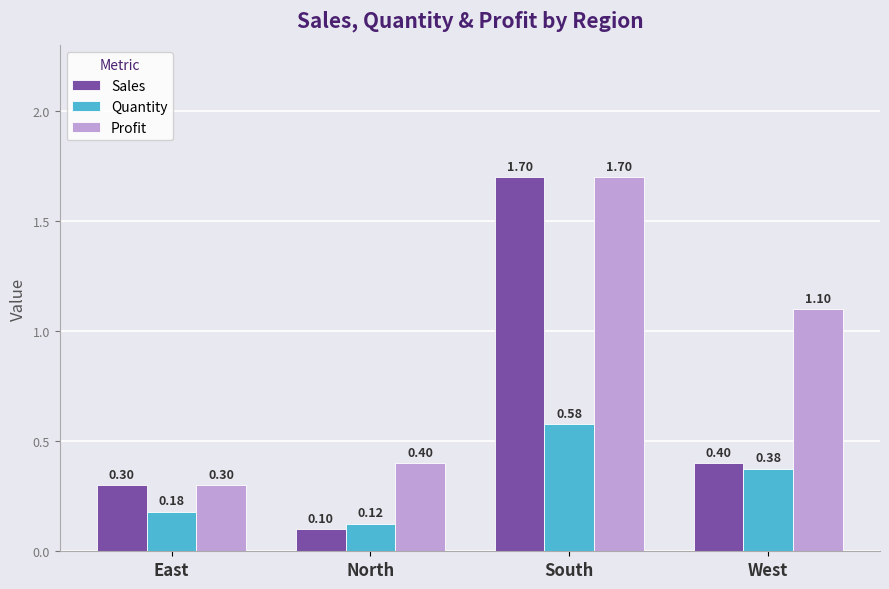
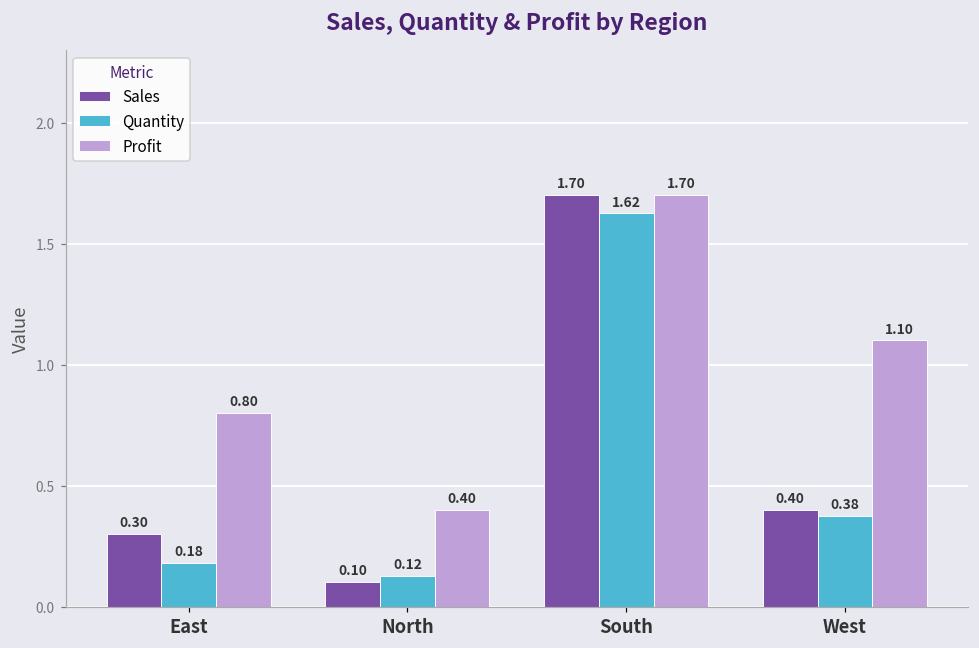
  {
    "Sales": {
      "East": 0.30,
      "North": 0.10,
      "South": 1.70,
      "West": 0.40
    },
    "Quantity": {
      "East": 0.18,
      "North": 0.12,
-     "South": 0.58,
+     "South": 1.62,
      "West": 0.38
    },
    "Profit": {
-     "East": 0.30,
+     "East": 0.80,
      "North": 0.40,
      "South": 1.70,
      "West": 1.10
    }
  }
